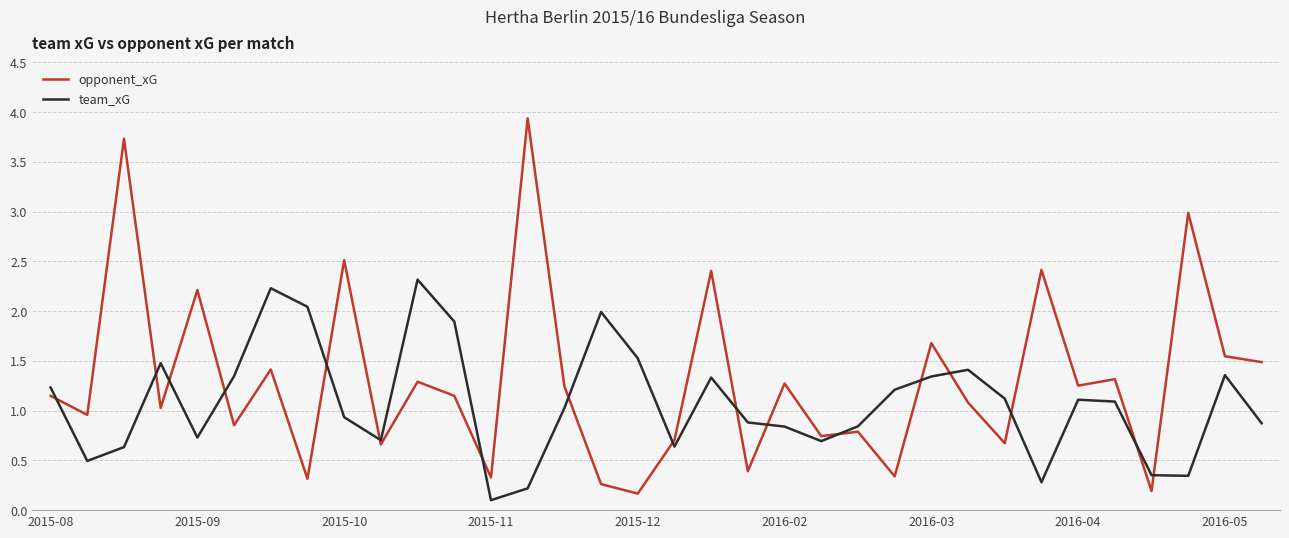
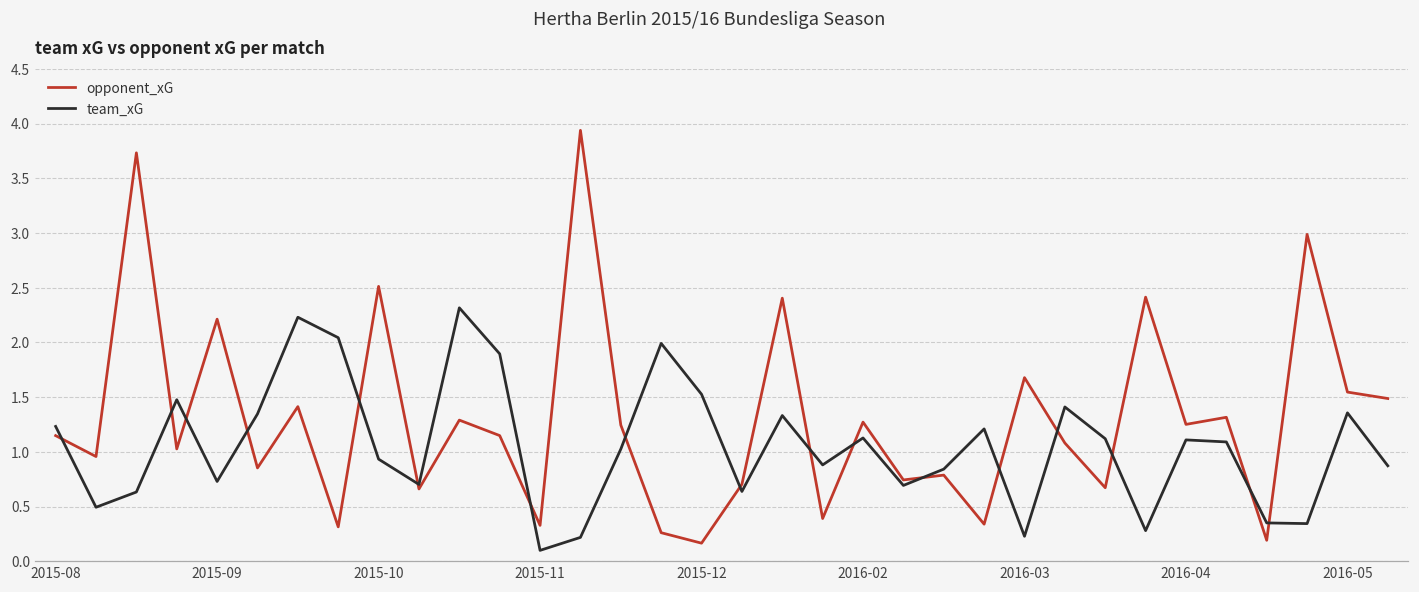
  {
    "opponent_xG": {
      "2015-08": 1.1,
      "2015-09": 2.2,
      "2015-10": 2.5,
      "2015-11": 0.3,
      "2015-12": 0.2,
      "2016-02": 1.3,
      "2016-03": 1.7,
      "2016-04": 1.3,
      "2016-05": 1.5
    },
    "team_xG": {
      "2015-08": 1.2,
      "2015-09": 0.7,
      "2015-10": 0.9,
      "2015-11": 0.1,
      "2015-12": 1.5,
-     "2016-02": 0.8,
-     "2016-03": 1.3,
+     "2016-02": 1.1,
+     "2016-03": 0.2,
      "2016-04": 1.1,
      "2016-05": 1.4
    }
  }
